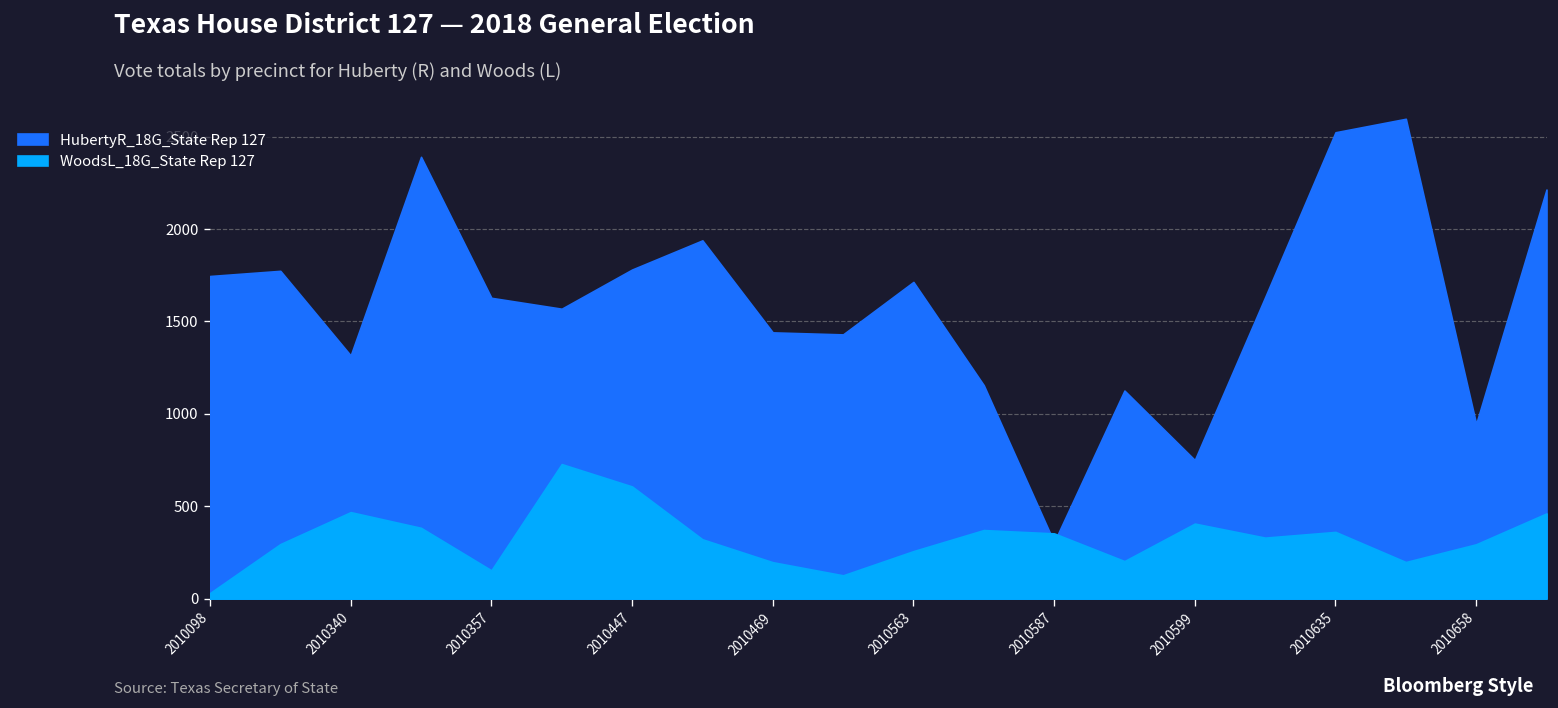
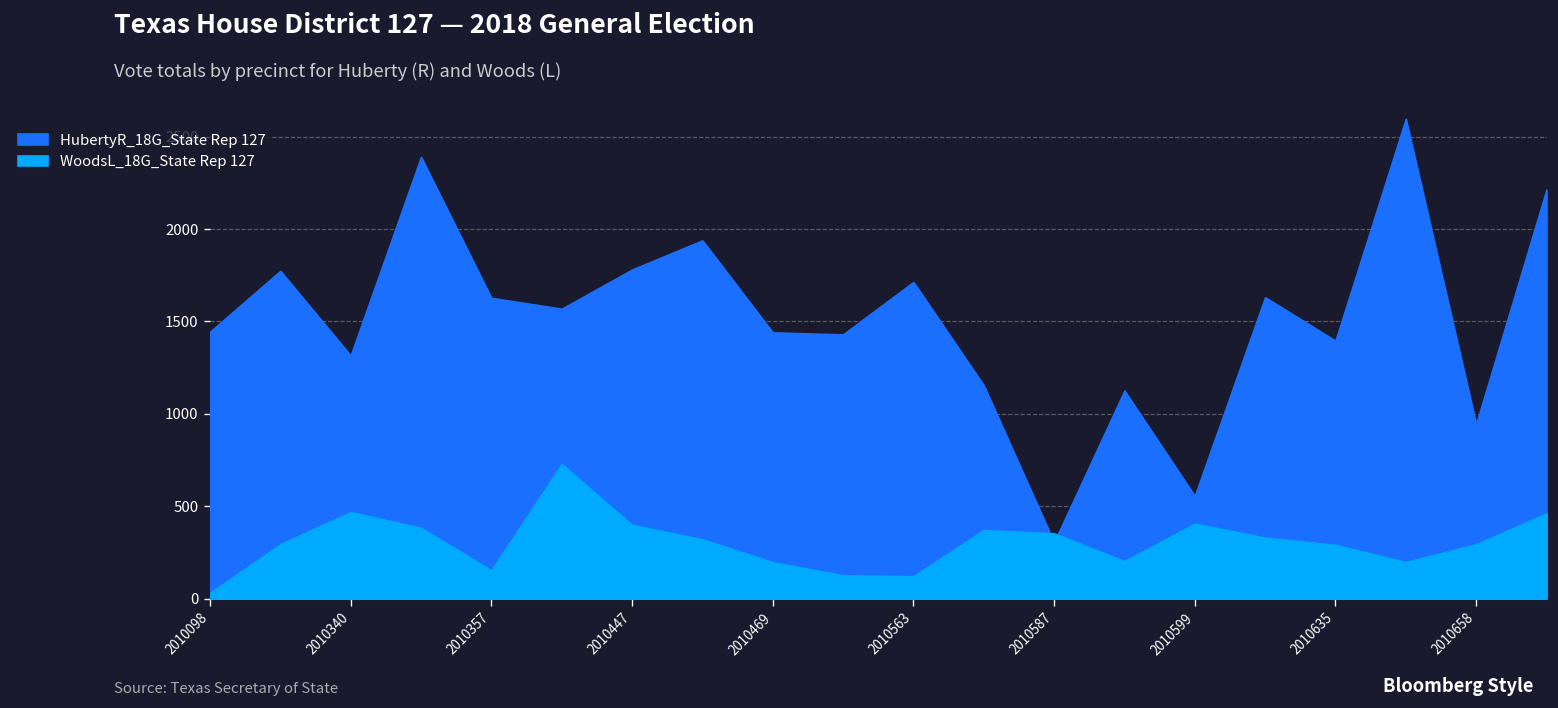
  {
    "HubertyR_18G_State Rep 127": {
-     "2010098": 1750,
+     "2010098": 1440,
      "2010340": 1320,
      "2010357": 1630,
      "2010447": 1780,
      "2010469": 1440,
      "2010563": 1710,
-     "2010599": 750,
-     "2010635": 2520,
+     "2010599": 560,
+     "2010635": 1400,
      "2010658": 950
    },
    "WoodsL_18G_State Rep 127": {
      "2010098": 30,
      "2010340": 470,
      "2010357": 150,
-     "2010447": 610,
+     "2010447": 400,
      "2010469": 200,
-     "2010563": 260,
+     "2010563": 120,
      "2010587": 350,
      "2010599": 410,
-     "2010635": 360,
+     "2010635": 290,
      "2010658": 290
    }
  }
